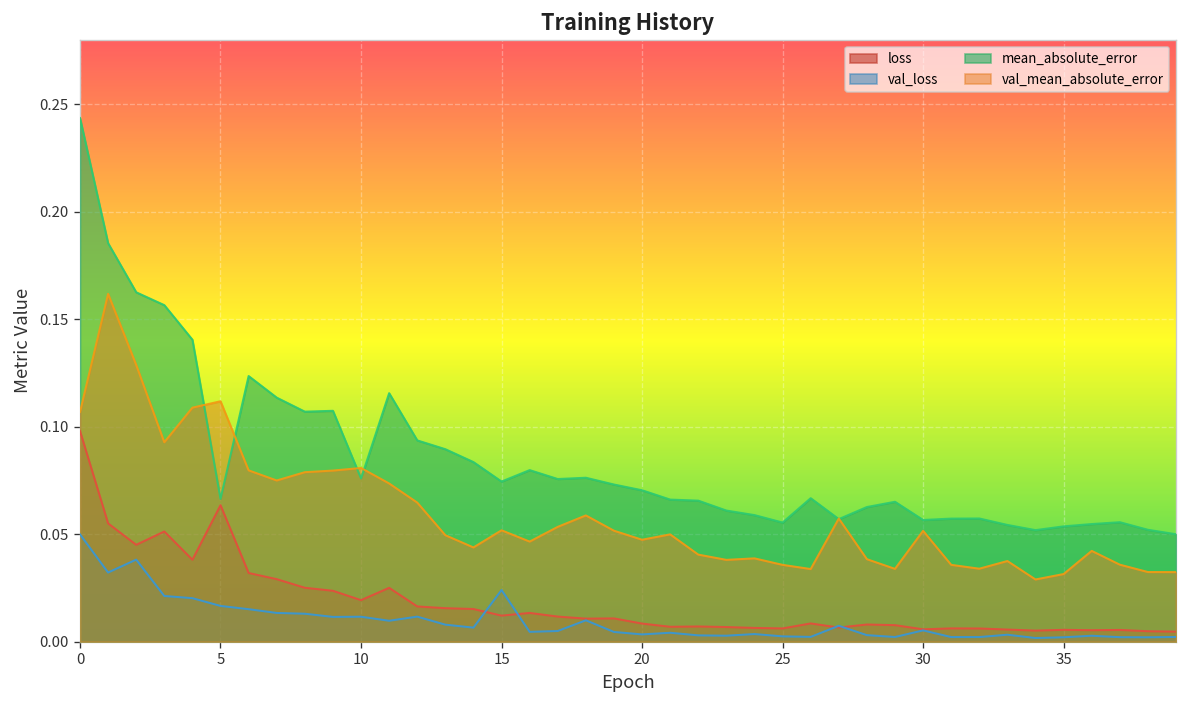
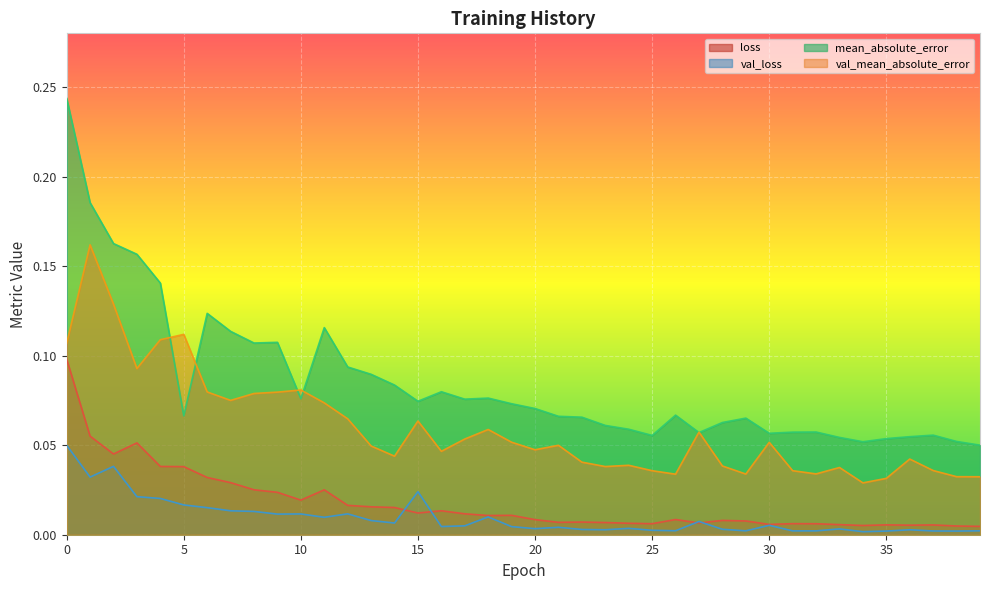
  {
    "loss": {
      "0": 0.098,
-     "5": 0.064,
+     "5": 0.038,
      "10": 0.019,
      "15": 0.012,
      "20": 0.008,
      "25": 0.006,
      "35": 0.006
    },
    "val_loss": {
      "0": 0.050,
      "5": 0.017,
      "10": 0.012,
      "15": 0.024,
      "20": 0.003,
      "25": 0.002,
      "35": 0.002
    },
    "mean_absolute_error": {
      "0": 0.244,
      "5": 0.066,
      "10": 0.076,
      "15": 0.075,
      "20": 0.070,
      "25": 0.055,
      "30": 0.057,
      "35": 0.054
    },
    "val_mean_absolute_error": {
      "0": 0.107,
      "5": 0.112,
      "10": 0.081,
-     "15": 0.052,
+     "15": 0.064,
      "20": 0.047,
      "25": 0.036,
      "30": 0.052,
      "35": 0.031
    }
  }
